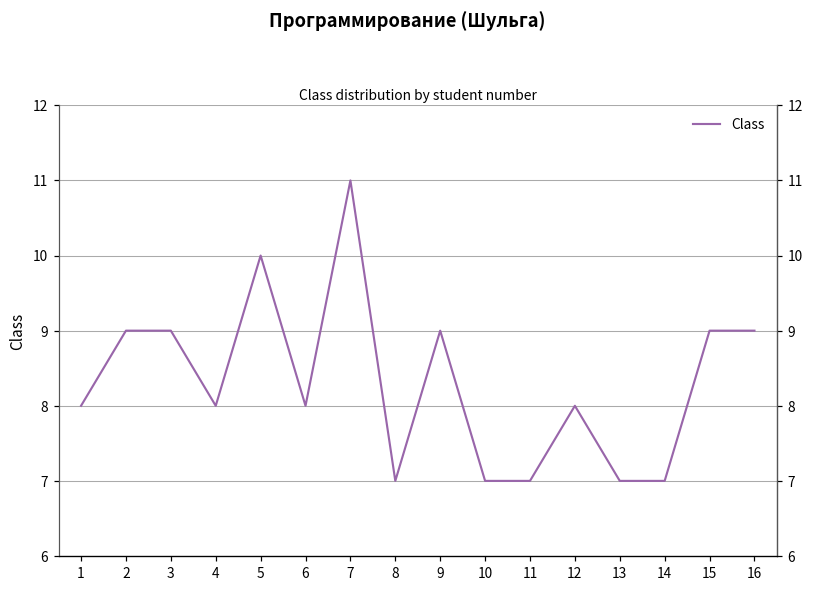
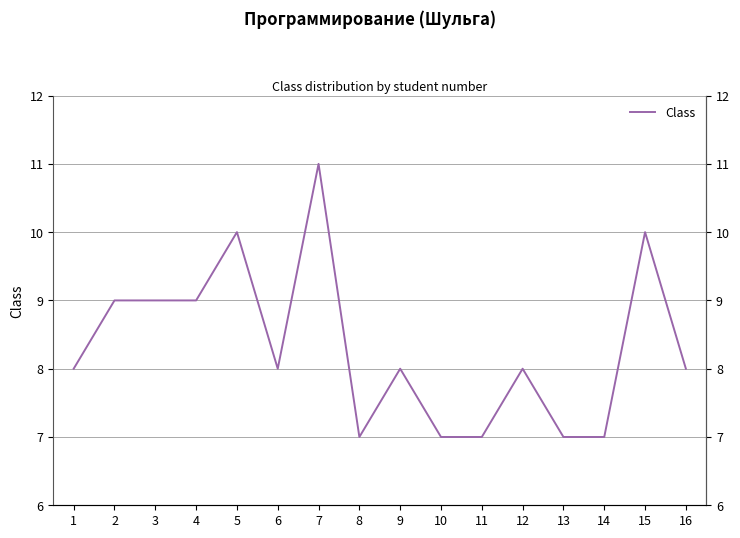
  {
    "1": 8,
    "2": 9,
    "3": 9,
-   "4": 8,
+   "4": 9,
    "5": 10,
    "6": 8,
    "7": 11,
    "8": 7,
-   "9": 9,
+   "9": 8,
    "10": 7,
    "11": 7,
    "12": 8,
    "13": 7,
    "14": 7,
-   "15": 9,
-   "16": 9
+   "15": 10,
+   "16": 8
  }
